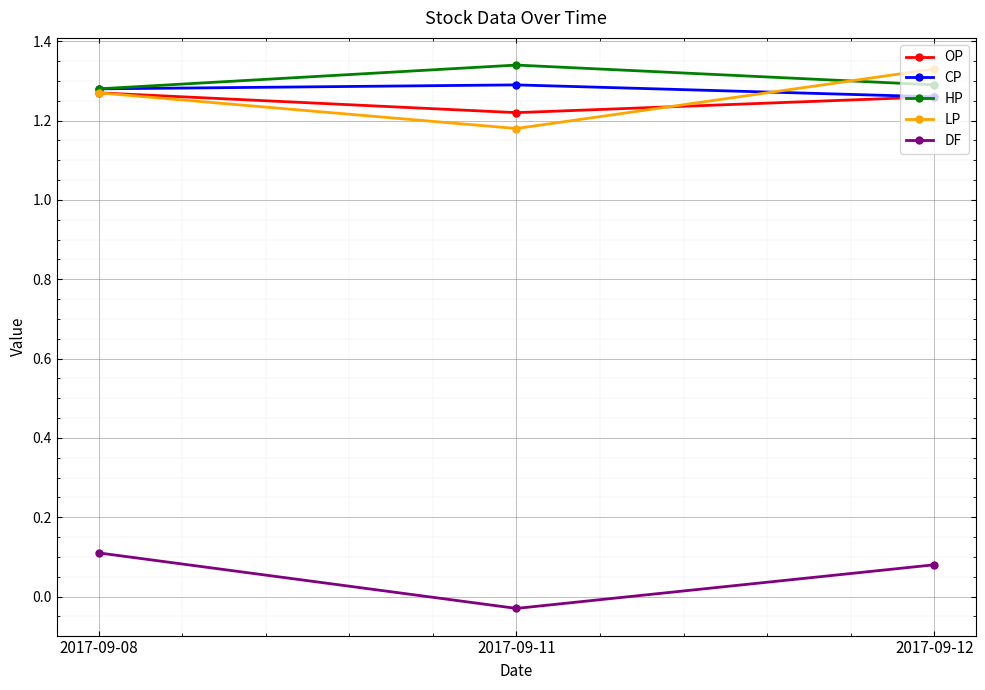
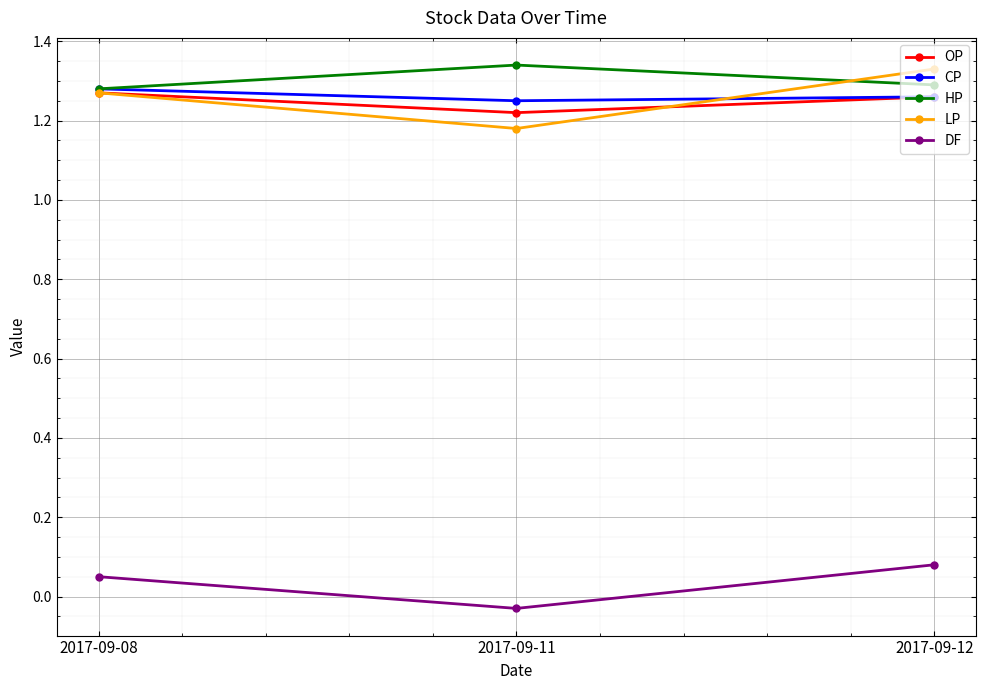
  {
    "OP": {
      "2017-09-11": 1.22
    },
    "CP": {
-     "2017-09-11": 1.29
+     "2017-09-11": 1.25
    },
    "HP": {
      "2017-09-11": 1.34
    },
    "LP": {
      "2017-09-11": 1.18
    },
    "DF": {
-     "2017-09-08": 0.11,
+     "2017-09-08": 0.05,
      "2017-09-11": -0.03,
      "2017-09-12": 0.08
    }
  }
